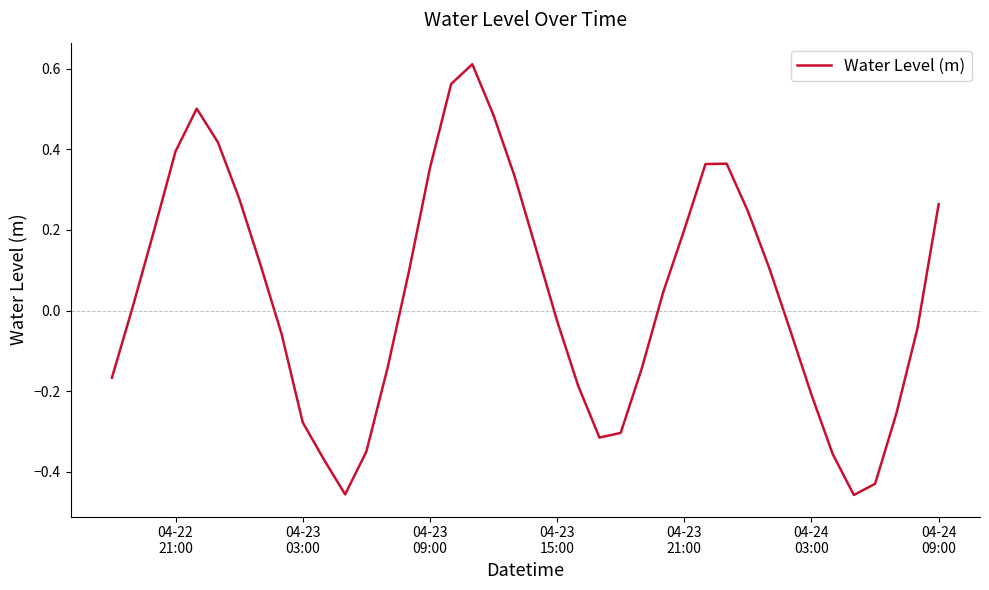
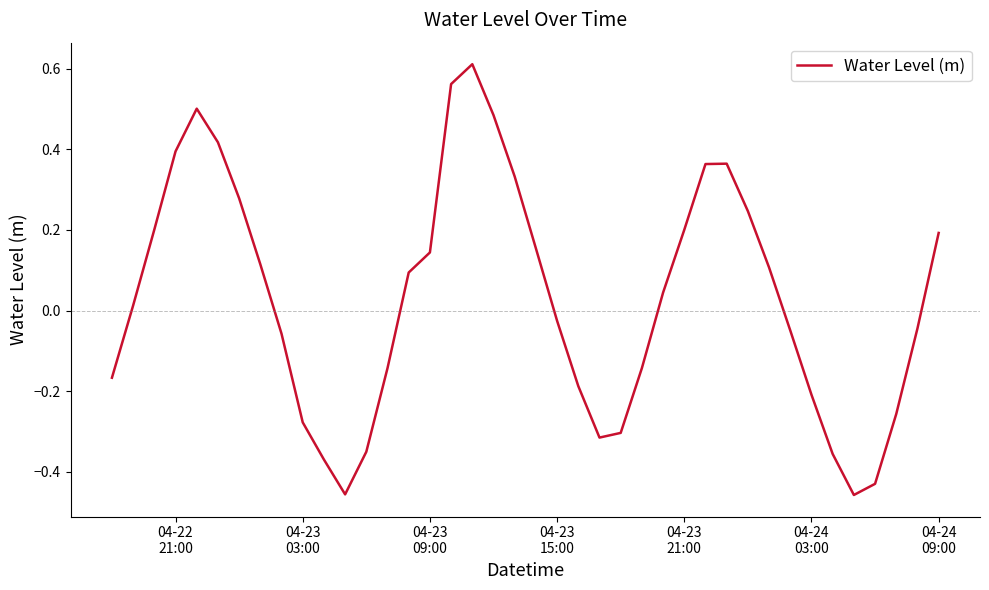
  {
    "04-22 21:00": 0.40,
    "04-23 03:00": -0.28,
-   "04-23 09:00": 0.35,
+   "04-23 09:00": 0.14,
    "04-23 15:00": -0.03,
    "04-23 21:00": 0.20,
    "04-24 03:00": -0.21,
-   "04-24 09:00": 0.26
+   "04-24 09:00": 0.19
  }
